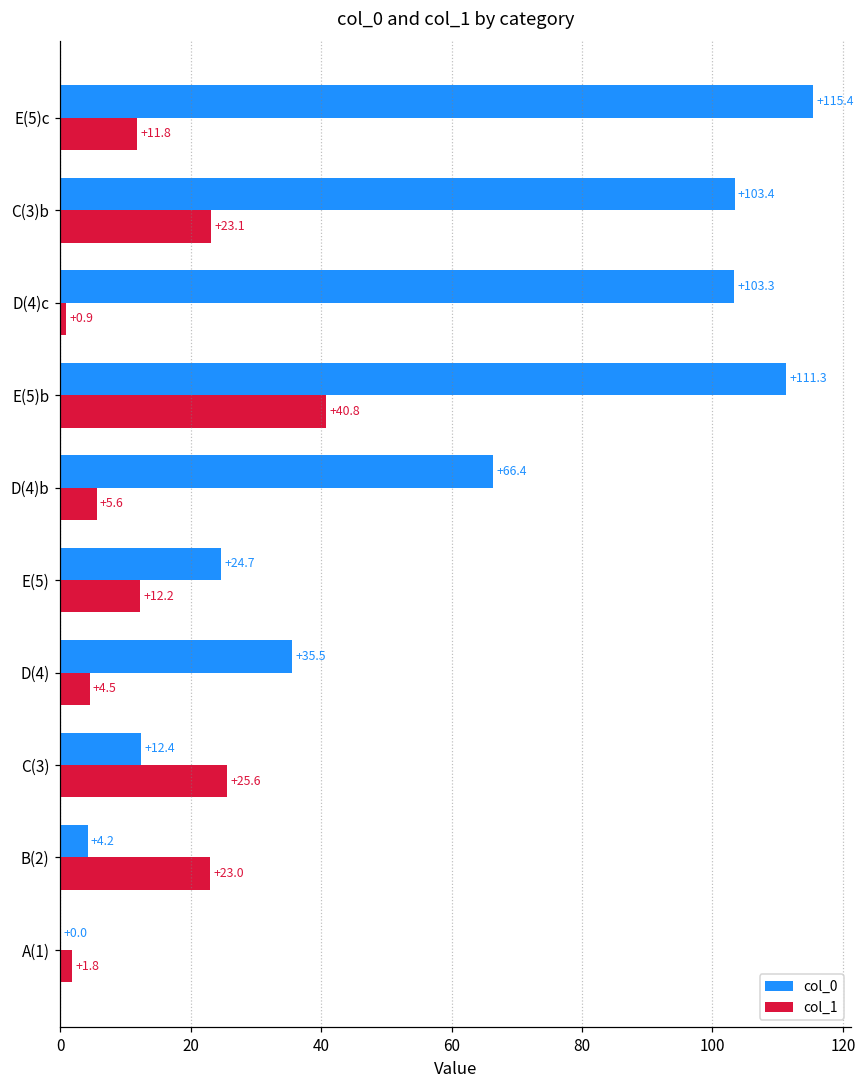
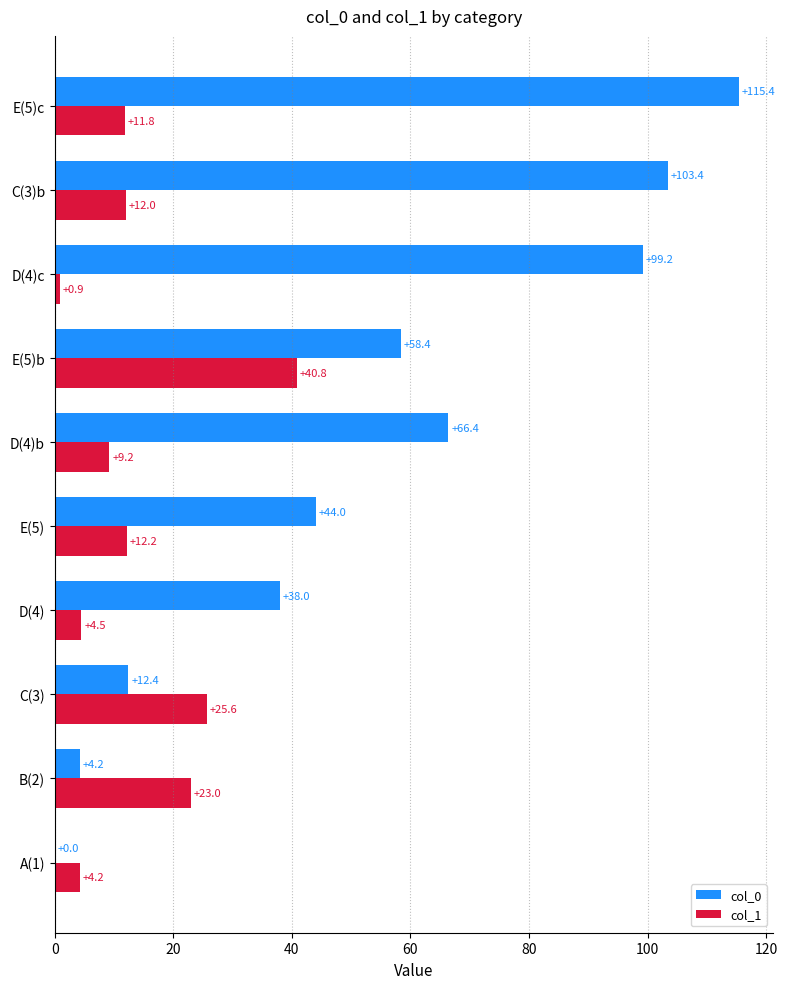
  {
    "col_0": {
      "E(5)c": "+115.4",
      "C(3)b": "+103.4",
-     "D(4)c": "+103.3",
-     "E(5)b": "+111.3",
+     "D(4)c": "+99.2",
+     "E(5)b": "+58.4",
      "D(4)b": "+66.4",
-     "E(5)": "+24.7",
-     "D(4)": "+35.5",
+     "E(5)": "+44.0",
+     "D(4)": "+38.0",
      "C(3)": "+12.4",
      "B(2)": "+4.2",
      "A(1)": "+0.0"
    },
    "col_1": {
      "E(5)c": "+11.8",
-     "C(3)b": "+23.1",
+     "C(3)b": "+12.0",
      "D(4)c": "+0.9",
      "E(5)b": "+40.8",
-     "D(4)b": "+5.6",
+     "D(4)b": "+9.2",
      "E(5)": "+12.2",
      "D(4)": "+4.5",
      "C(3)": "+25.6",
      "B(2)": "+23.0",
-     "A(1)": "+1.8"
+     "A(1)": "+4.2"
    }
  }
